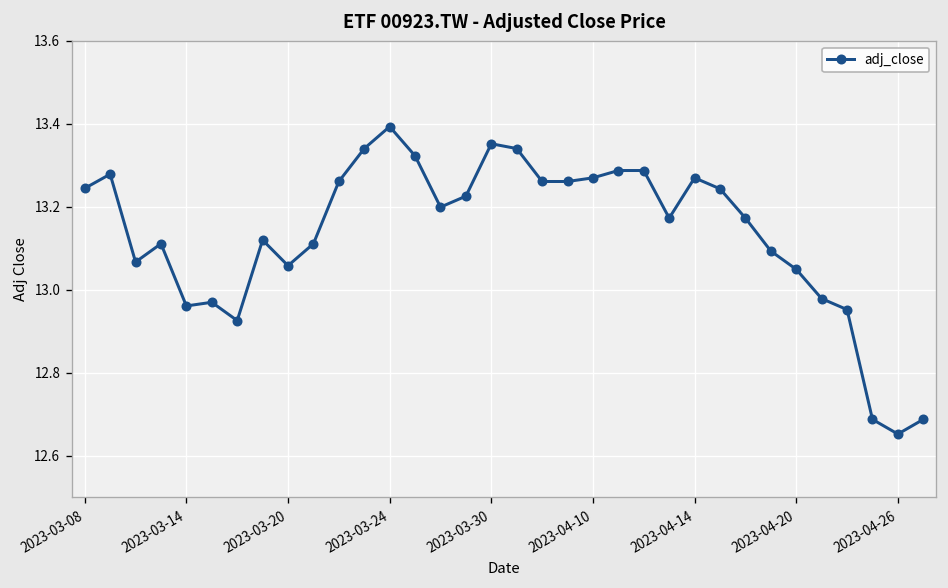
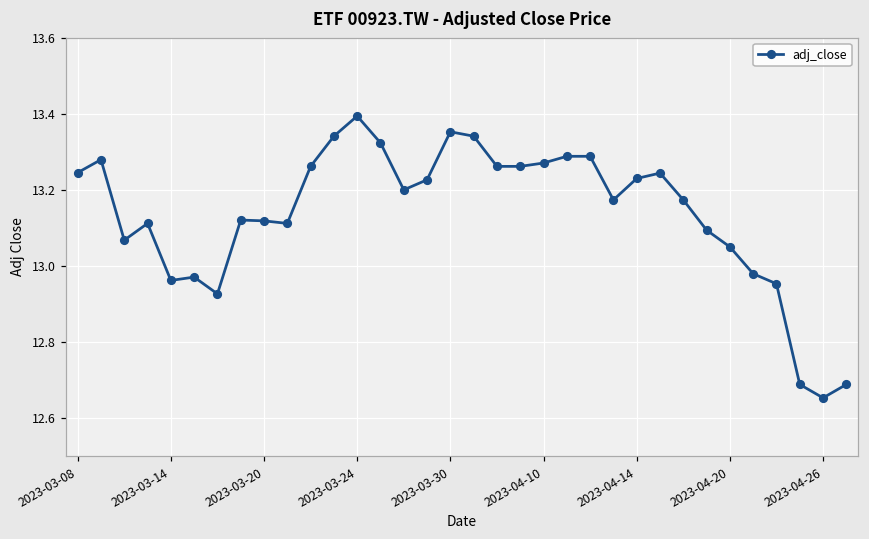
  {
    "2023-03-08": 13.24,
    "2023-03-14": 12.96,
-   "2023-03-20": 13.06,
+   "2023-03-20": 13.12,
    "2023-03-24": 13.39,
    "2023-03-30": 13.35,
    "2023-04-10": 13.27,
-   "2023-04-14": 13.27,
+   "2023-04-14": 13.23,
    "2023-04-20": 13.05,
    "2023-04-26": 12.65
  }
